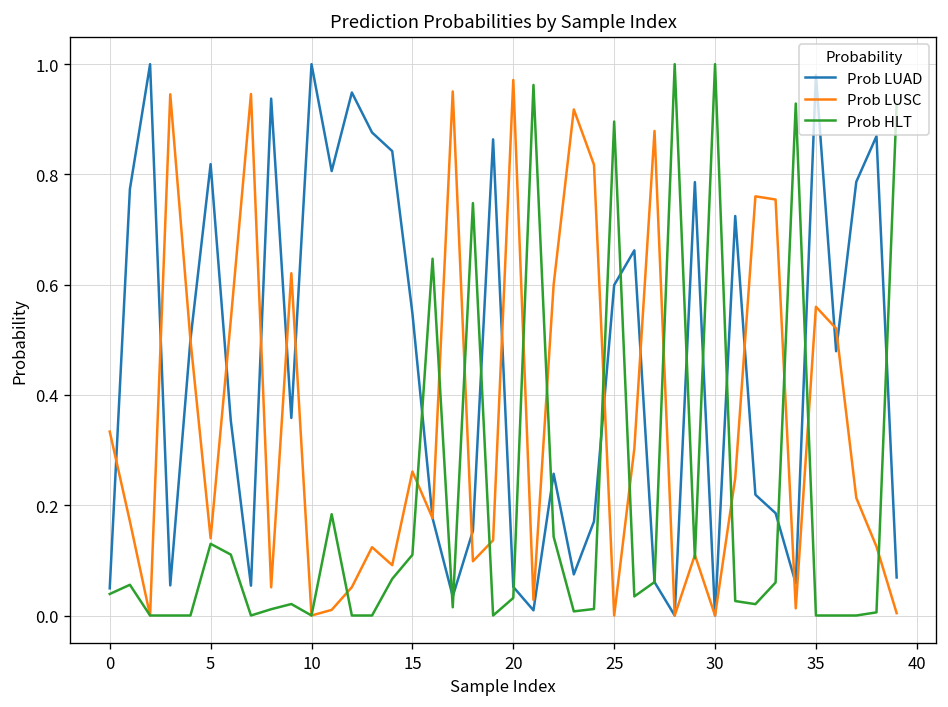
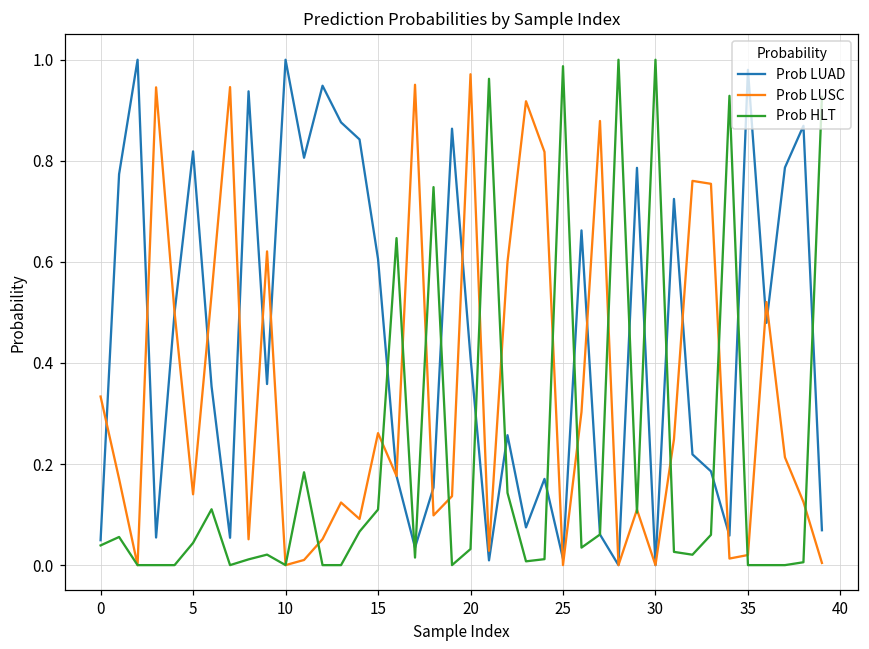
  {
    "Prob LUAD": {
      "0": 0.05,
      "5": 0.82,
      "10": 1.00,
-     "15": 0.55,
-     "20": 0.05,
-     "25": 0.60
+     "15": 0.61,
+     "20": 0.41,
+     "25": 0.01
    },
    "Prob LUSC": {
      "0": 0.33,
      "5": 0.14,
      "15": 0.26,
      "20": 0.97,
      "25": 0.00,
-     "35": 0.56
+     "35": 0.02
    },
    "Prob HLT": {
      "0": 0.04,
-     "5": 0.13,
+     "5": 0.04,
      "15": 0.11,
      "20": 0.03,
-     "25": 0.90,
+     "25": 0.99,
      "30": 1.00,
      "35": 0.00
    }
  }
